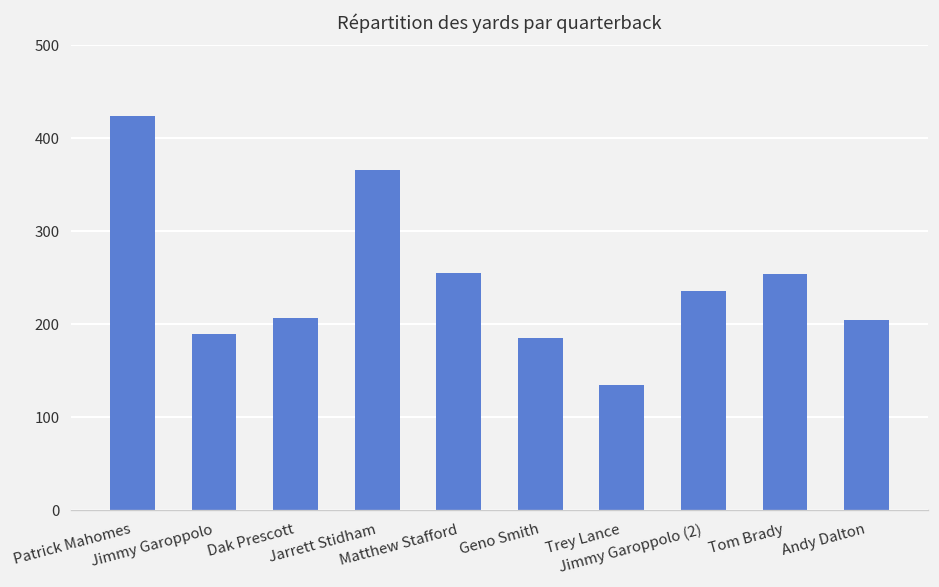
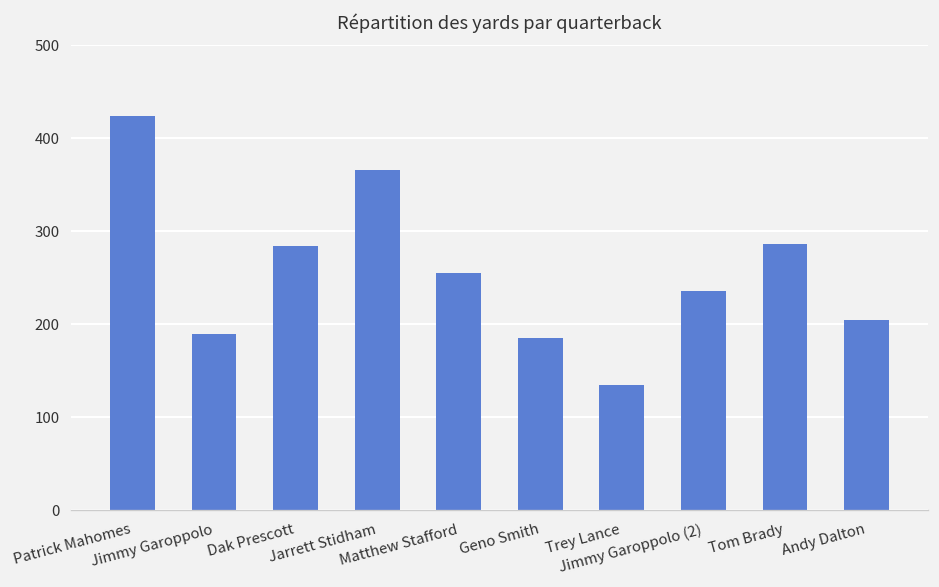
  {
    "Patrick Mahomes": 420,
    "Jimmy Garoppolo": 190,
-   "Dak Prescott": 210,
+   "Dak Prescott": 280,
    "Jarrett Stidham": 370,
    "Matthew Stafford": 250,
    "Geno Smith": 190,
    "Trey Lance": 130,
    "Jimmy Garoppolo (2)": 240,
-   "Tom Brady": 250,
+   "Tom Brady": 290,
    "Andy Dalton": 200
  }
